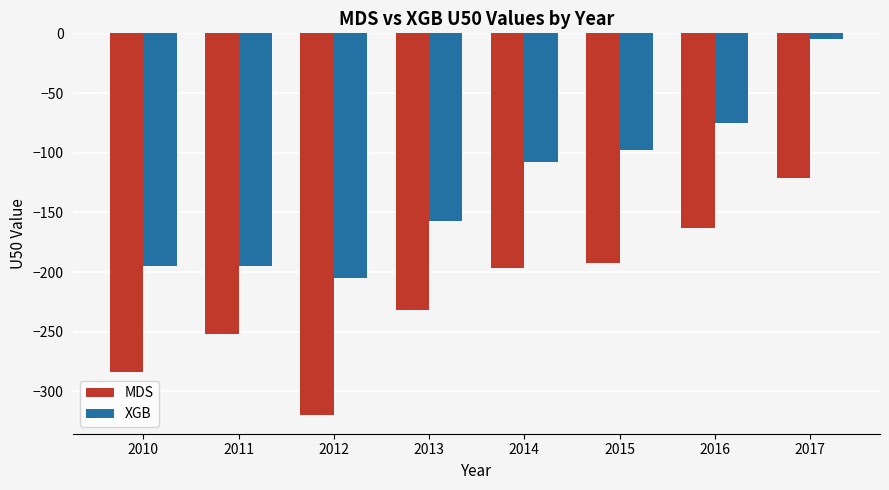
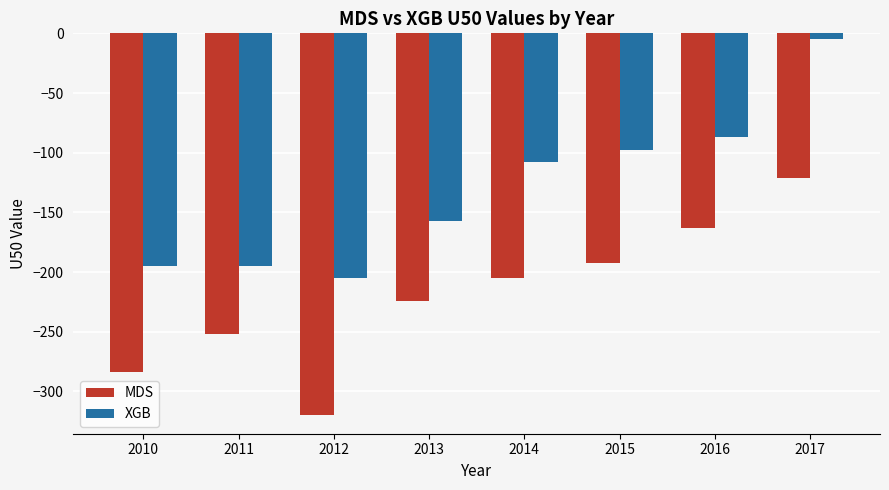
  {
    "MDS": {
      "2010": -284,
      "2011": -252,
      "2012": -319,
-     "2013": -232,
-     "2014": -196,
+     "2013": -224,
+     "2014": -205,
      "2015": -192,
      "2016": -163,
      "2017": -122
    },
    "XGB": {
      "2010": -195,
      "2011": -195,
      "2012": -205,
      "2013": -157,
      "2014": -108,
      "2015": -98,
-     "2016": -75,
+     "2016": -87,
      "2017": -5
    }
  }
